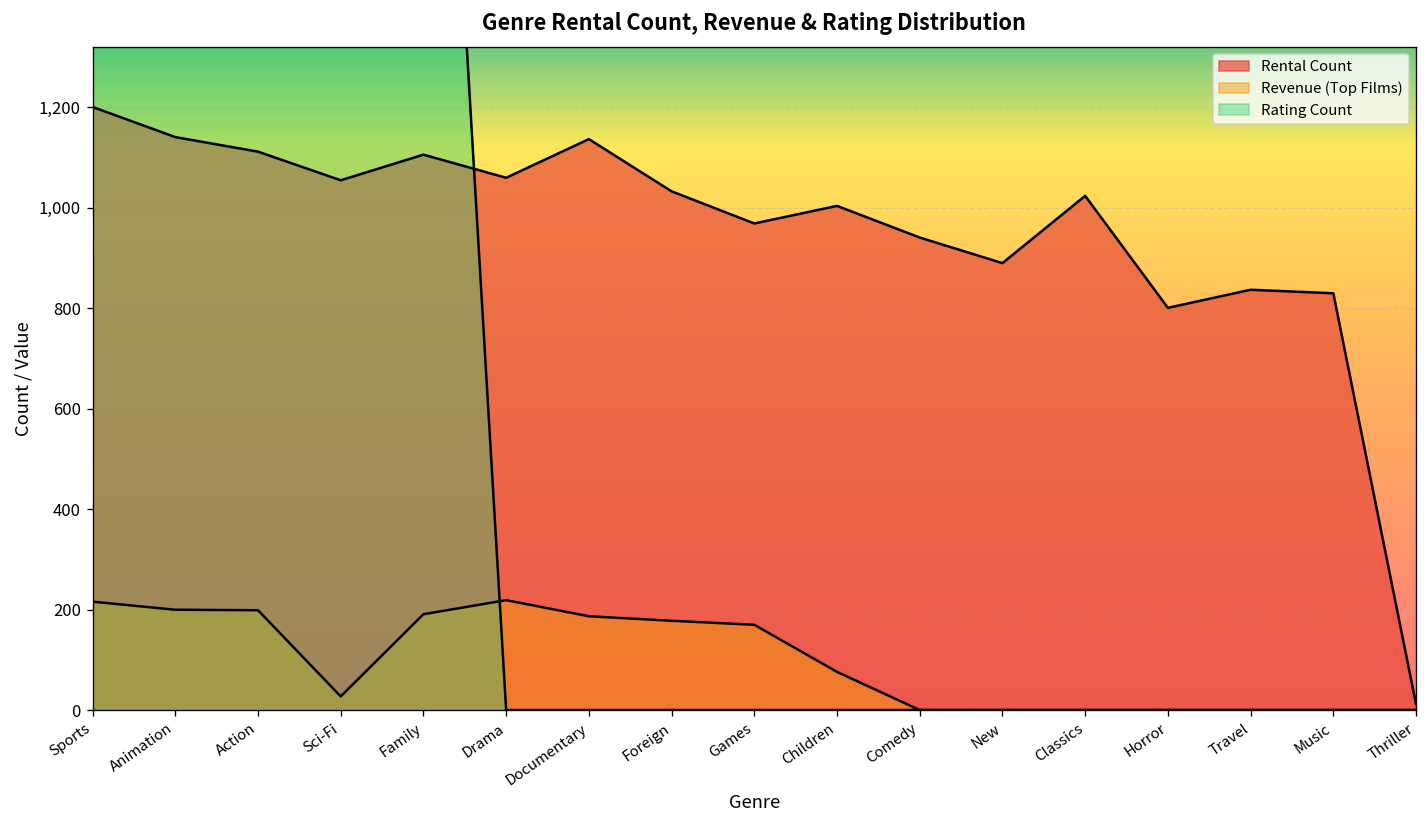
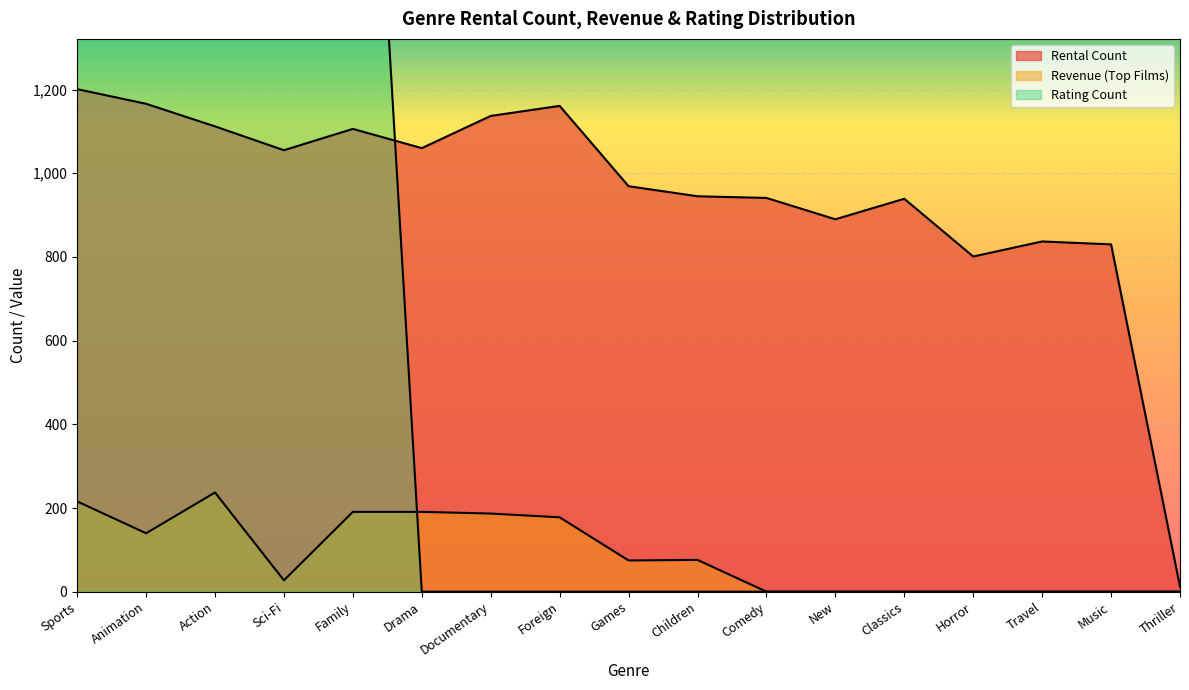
  {
    "Rental Count": {
      "Sports": "1,200",
-     "Animation": "1,140",
+     "Animation": "1,170",
      "Action": "1,110",
      "Sci-Fi": "1,060",
      "Family": "1,110",
      "Drama": "1,060",
      "Documentary": "1,140",
-     "Foreign": "1,030",
+     "Foreign": "1,160",
      "Games": "970",
-     "Children": "1,000",
+     "Children": "950",
      "Comedy": "940",
      "New": "890",
-     "Classics": "1,020",
+     "Classics": "940",
      "Horror": "800",
      "Travel": "840",
      "Music": "830",
      "Thriller": "10"
    },
    "Revenue (Top Films)": {
      "Sports": "220",
-     "Animation": "200",
-     "Action": "200",
+     "Animation": "140",
+     "Action": "240",
      "Sci-Fi": "30",
      "Family": "190",
-     "Drama": "220",
+     "Drama": "190",
      "Documentary": "190",
      "Foreign": "180",
-     "Games": "170",
+     "Games": "70",
      "Children": "80"
    },
    "Rating Count": {
      "Drama": "0",
      "Documentary": "0",
      "Foreign": "0",
      "Games": "0",
      "Children": "0"
    }
  }
